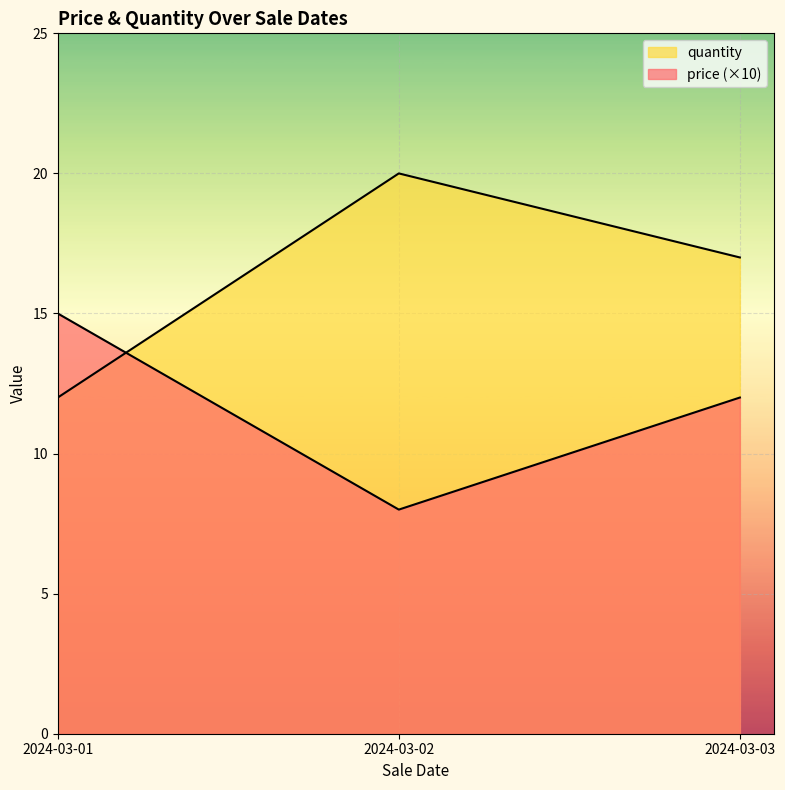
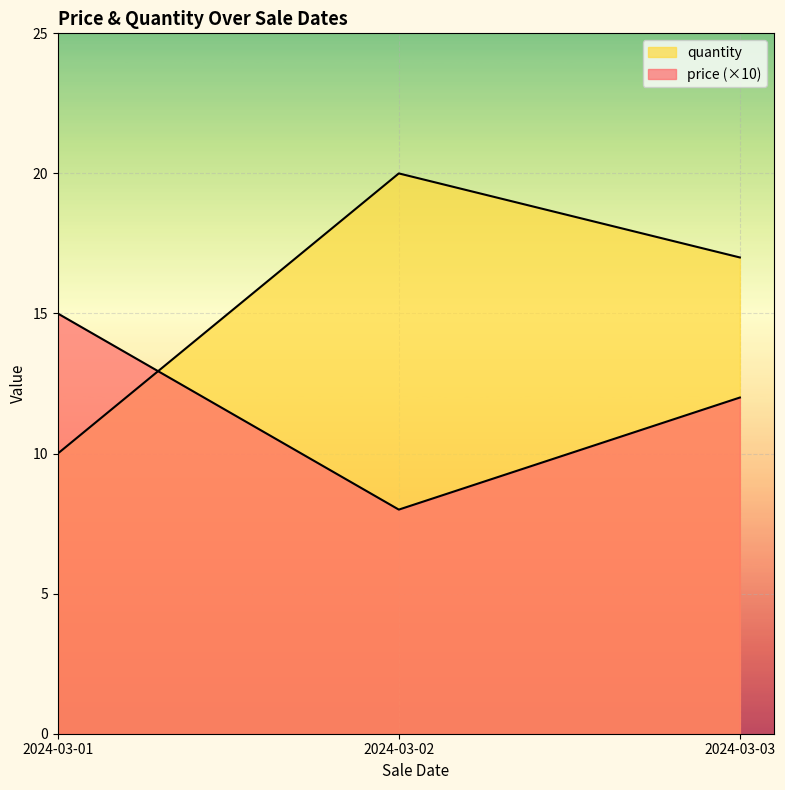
  {
    "quantity": {
-     "2024-03-01": 12,
+     "2024-03-01": 10,
      "2024-03-02": 20,
      "2024-03-03": 17
    },
    "price (×10)": {
      "2024-03-01": 15,
      "2024-03-02": 8,
      "2024-03-03": 12
    }
  }
